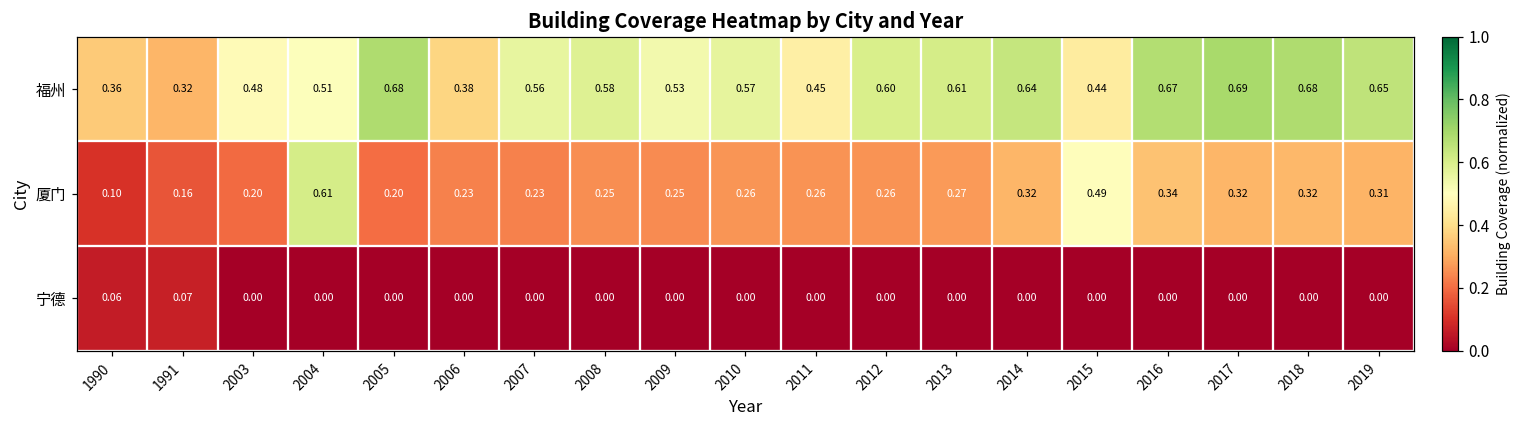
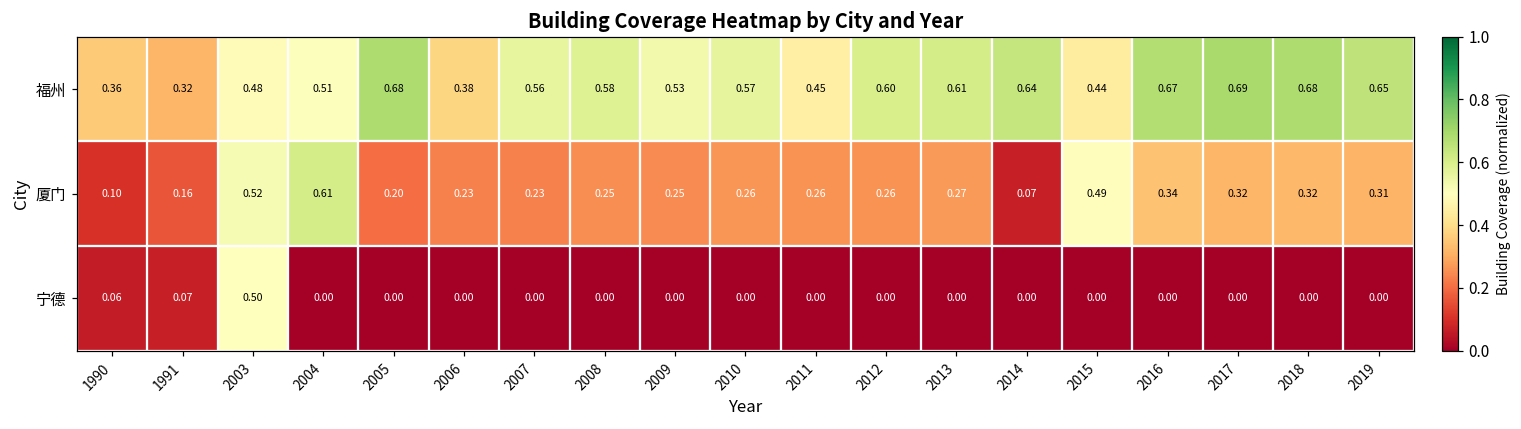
  {
    "福州": {
      "1990": 0.36,
      "1991": 0.32,
      "2003": 0.48,
      "2004": 0.51,
      "2005": 0.68,
      "2006": 0.38,
      "2007": 0.56,
      "2008": 0.58,
      "2009": 0.53,
      "2010": 0.57,
      "2011": 0.45,
      "2012": 0.60,
      "2013": 0.61,
      "2014": 0.64,
      "2015": 0.44,
      "2016": 0.67,
      "2017": 0.69,
      "2018": 0.68,
      "2019": 0.65
    },
    "厦门": {
      "1990": 0.10,
      "1991": 0.16,
-     "2003": 0.20,
+     "2003": 0.52,
      "2004": 0.61,
      "2005": 0.20,
      "2006": 0.23,
      "2007": 0.23,
      "2008": 0.25,
      "2009": 0.25,
      "2010": 0.26,
      "2011": 0.26,
      "2012": 0.26,
      "2013": 0.27,
-     "2014": 0.32,
+     "2014": 0.07,
      "2015": 0.49,
      "2016": 0.34,
      "2017": 0.32,
      "2018": 0.32,
      "2019": 0.31
    },
    "宁德": {
      "1990": 0.06,
      "1991": 0.07,
-     "2003": 0.00,
+     "2003": 0.50,
      "2004": 0.00,
      "2005": 0.00,
      "2006": 0.00,
      "2007": 0.00,
      "2008": 0.00,
      "2009": 0.00,
      "2010": 0.00,
      "2011": 0.00,
      "2012": 0.00,
      "2013": 0.00,
      "2014": 0.00,
      "2015": 0.00,
      "2016": 0.00,
      "2017": 0.00,
      "2018": 0.00,
      "2019": 0.00
    }
  }
